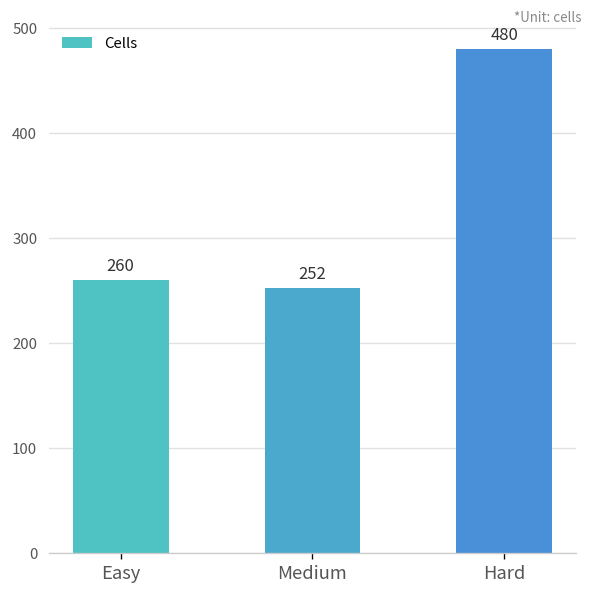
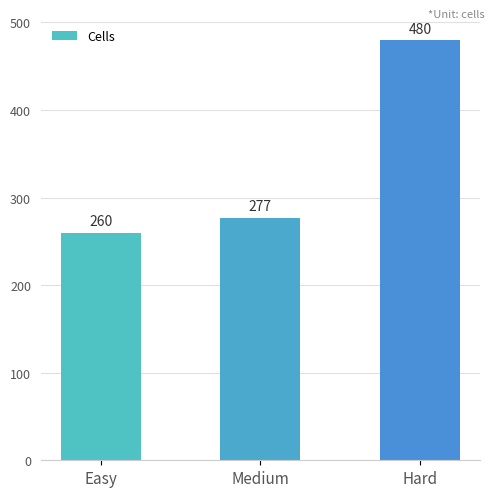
  {
    "Easy": 260,
-   "Medium": 252,
+   "Medium": 277,
    "Hard": 480
  }
